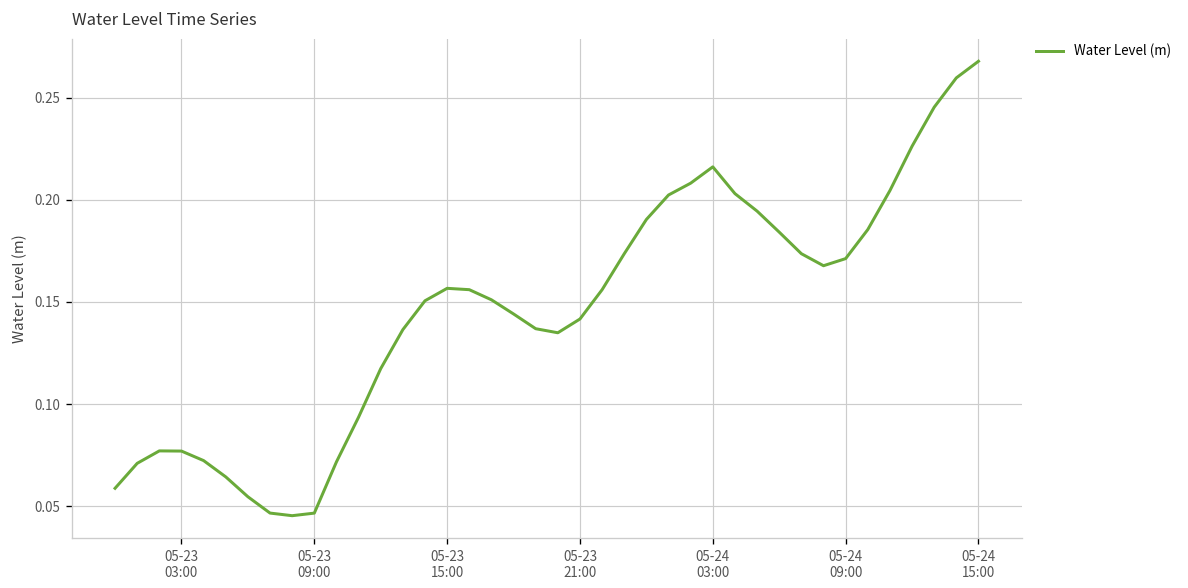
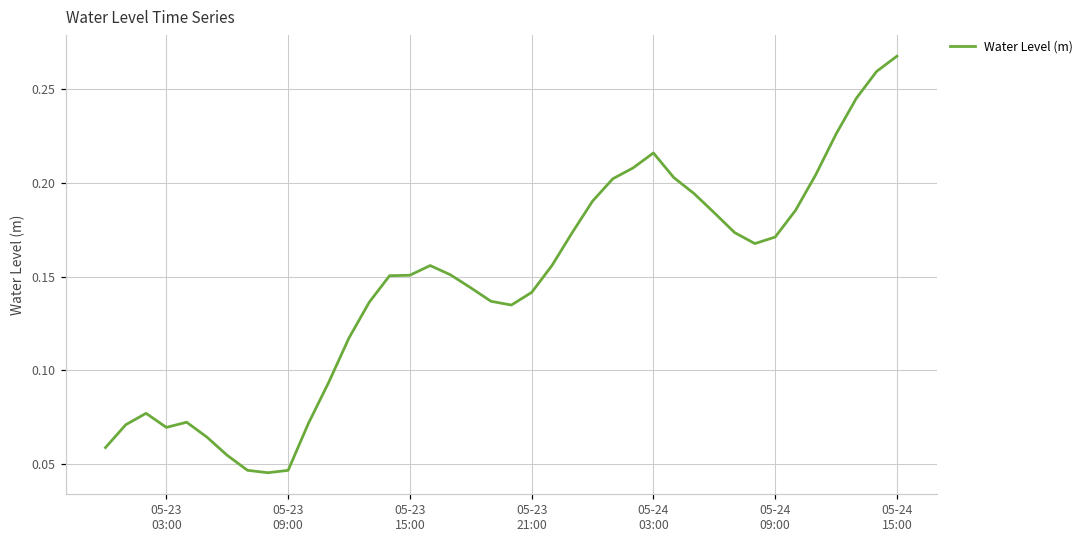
  {
-   "05-23 03:00": 0.077,
+   "05-23 03:00": 0.070,
    "05-23 09:00": 0.047,
-   "05-23 15:00": 0.157,
+   "05-23 15:00": 0.151,
    "05-23 21:00": 0.142,
    "05-24 03:00": 0.216,
    "05-24 09:00": 0.171,
    "05-24 15:00": 0.268
  }
